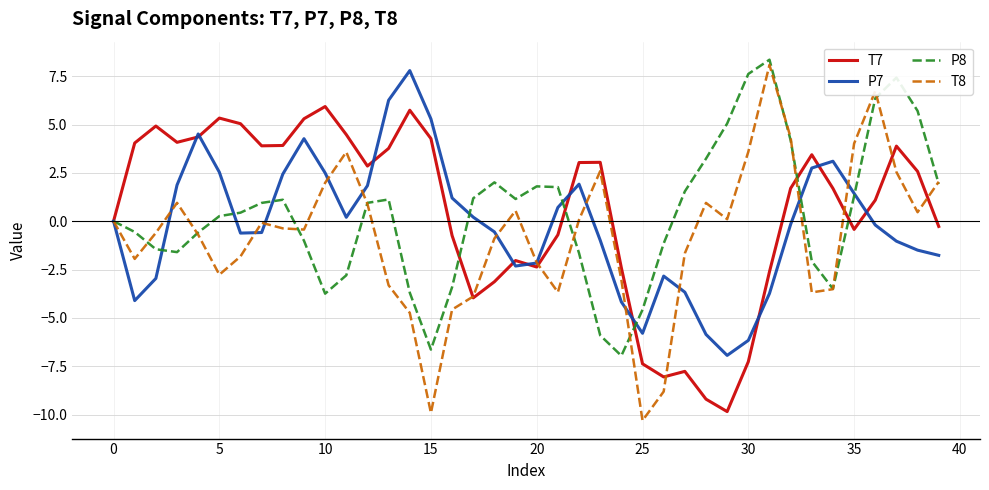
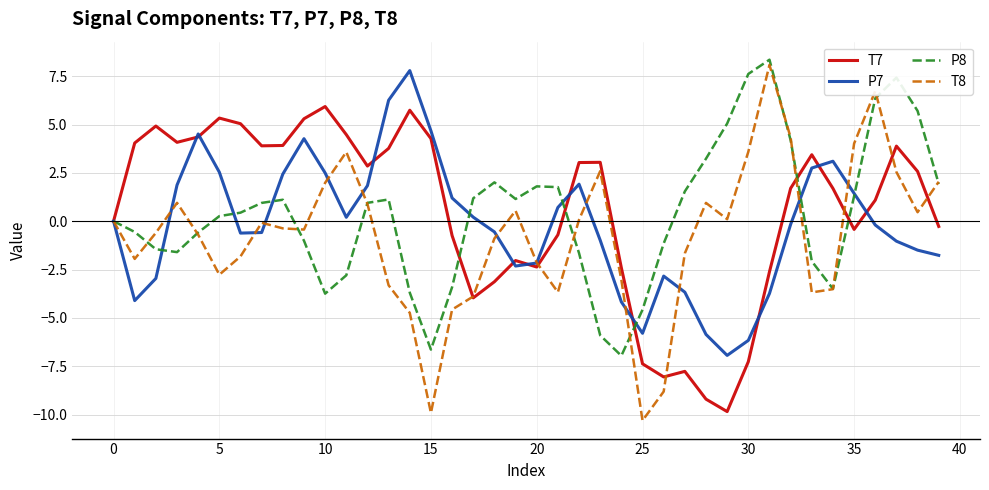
  {
    "T7": {
      "5": 5.3,
      "10": 5.9,
      "15": 4.3,
      "20": -2.4,
      "25": -7.4,
      "30": -7.3,
      "35": -0.4
    },
    "P7": {
      "5": 2.5,
      "10": 2.5,
-     "15": 5.3,
+     "15": 4.7,
      "25": -5.8,
      "30": -6.2,
      "35": 1.4
    },
    "P8": {
      "5": 0.3,
      "10": -3.7,
      "15": -6.6,
      "20": 1.8,
      "25": -4.6,
      "30": 7.6,
      "35": 1.3
    },
    "T8": {
      "5": -2.8,
      "10": 2.0,
      "15": -9.9,
      "25": -10.3,
      "30": 3.6,
      "35": 4.0
    }
  }
